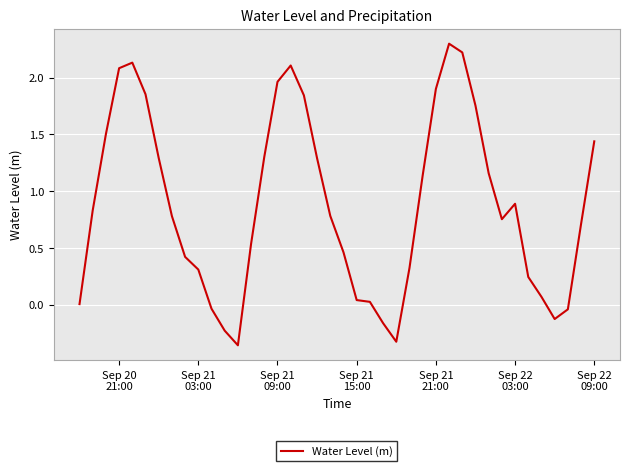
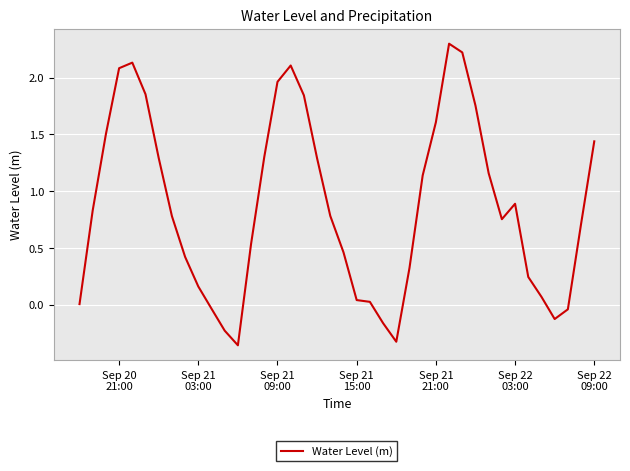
  {
    "Sep 20 21:00": 2.08,
-   "Sep 21 03:00": 0.31,
+   "Sep 21 03:00": 0.16,
    "Sep 21 09:00": 1.96,
    "Sep 21 15:00": 0.04,
-   "Sep 21 21:00": 1.90,
+   "Sep 21 21:00": 1.61,
    "Sep 22 03:00": 0.89,
    "Sep 22 09:00": 1.44
  }
